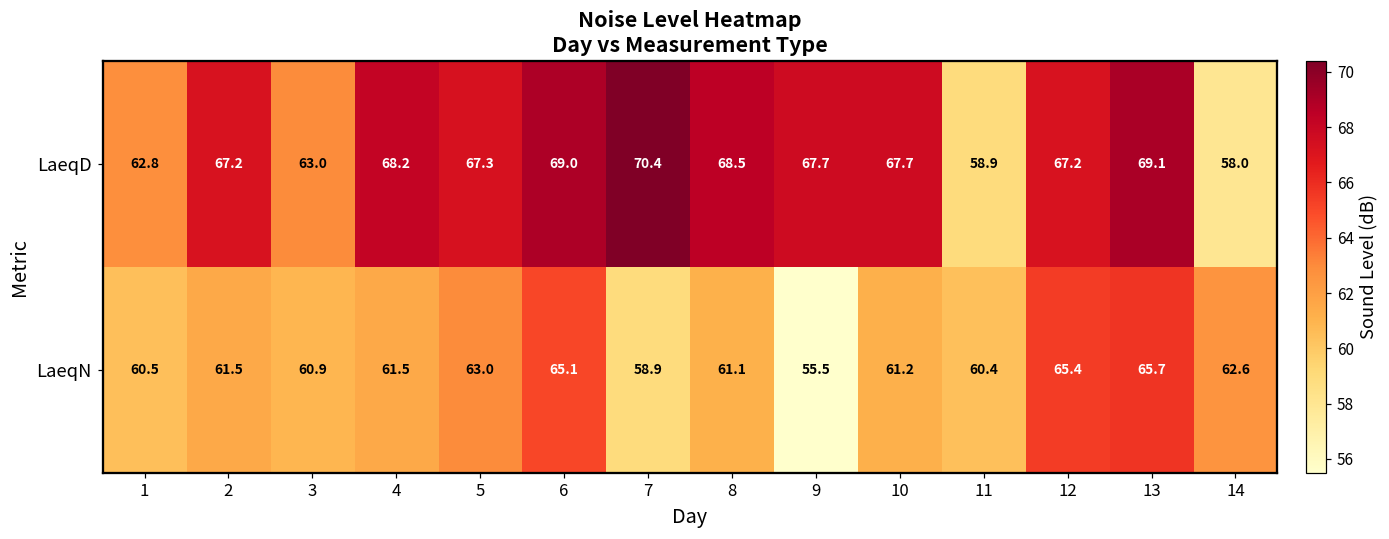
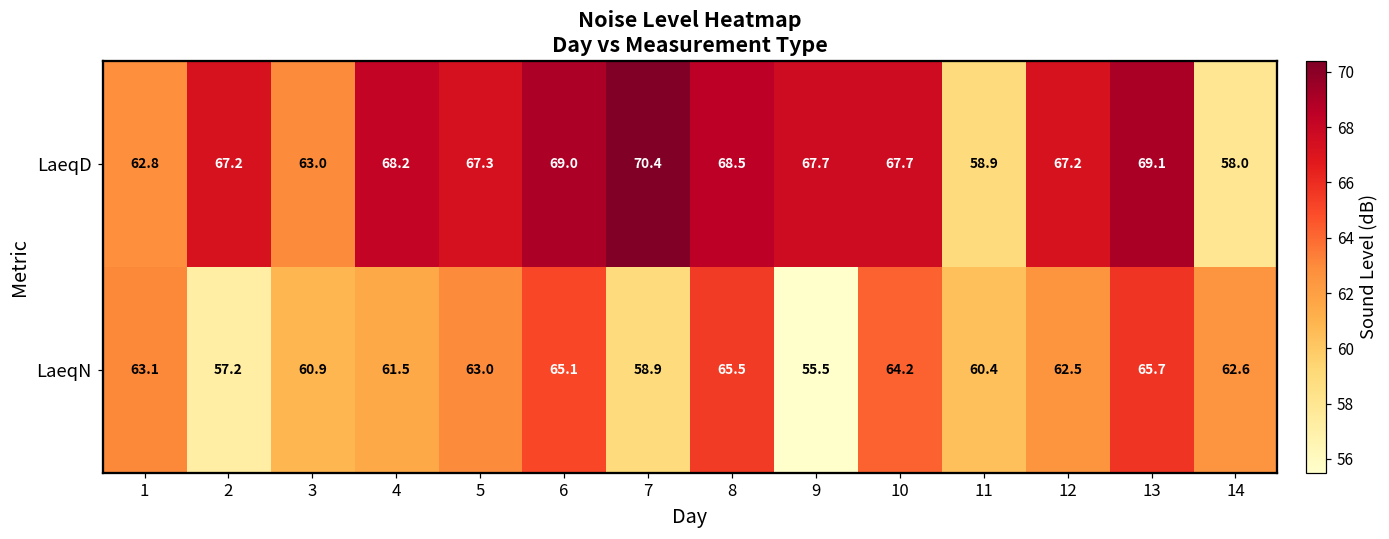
  {
    "LaeqD": {
      "1": 62.8,
      "2": 67.2,
      "3": 63.0,
      "4": 68.2,
      "5": 67.3,
      "6": 69.0,
      "7": 70.4,
      "8": 68.5,
      "9": 67.7,
      "10": 67.7,
      "11": 58.9,
      "12": 67.2,
      "13": 69.1,
      "14": 58.0
    },
    "LaeqN": {
-     "1": 60.5,
-     "2": 61.5,
+     "1": 63.1,
+     "2": 57.2,
      "3": 60.9,
      "4": 61.5,
      "5": 63.0,
      "6": 65.1,
      "7": 58.9,
-     "8": 61.1,
+     "8": 65.5,
      "9": 55.5,
-     "10": 61.2,
+     "10": 64.2,
      "11": 60.4,
-     "12": 65.4,
+     "12": 62.5,
      "13": 65.7,
      "14": 62.6
    }
  }
